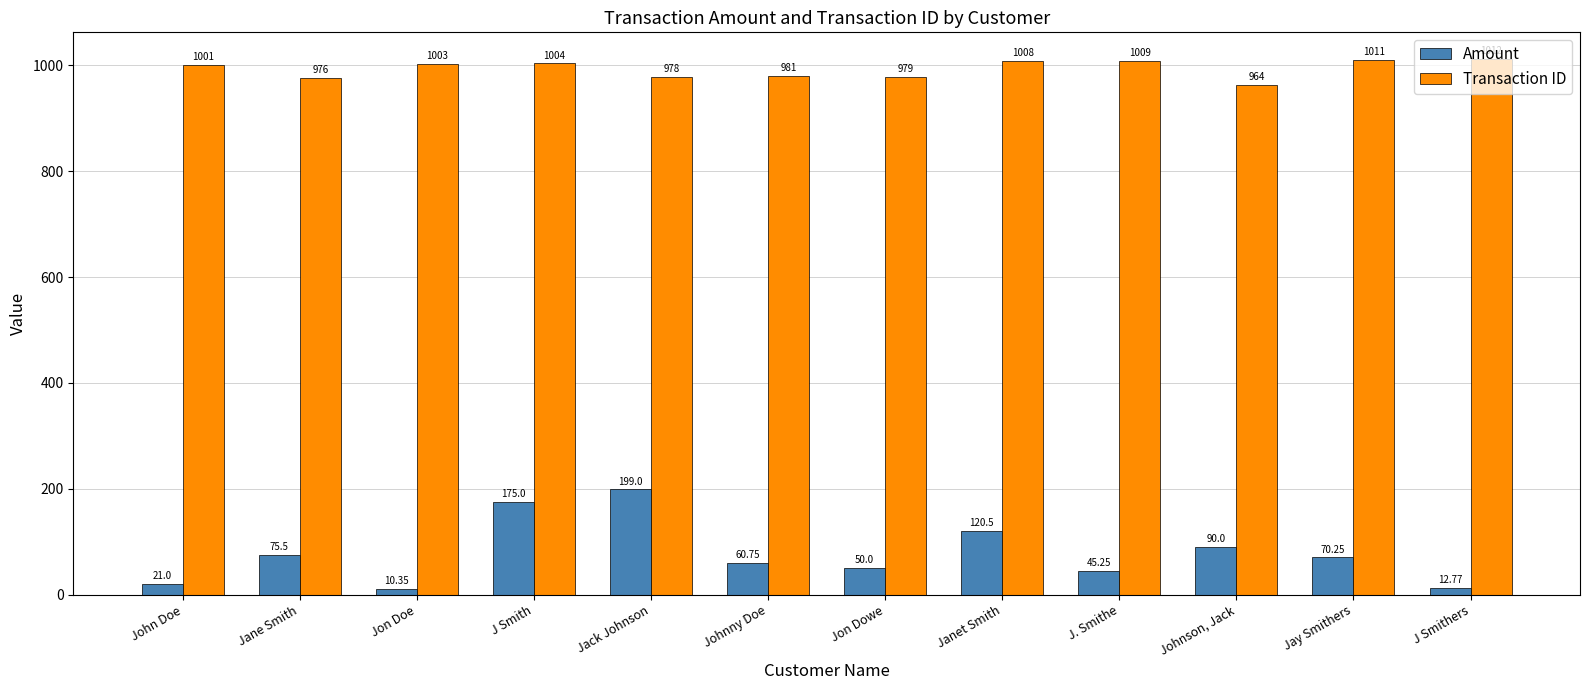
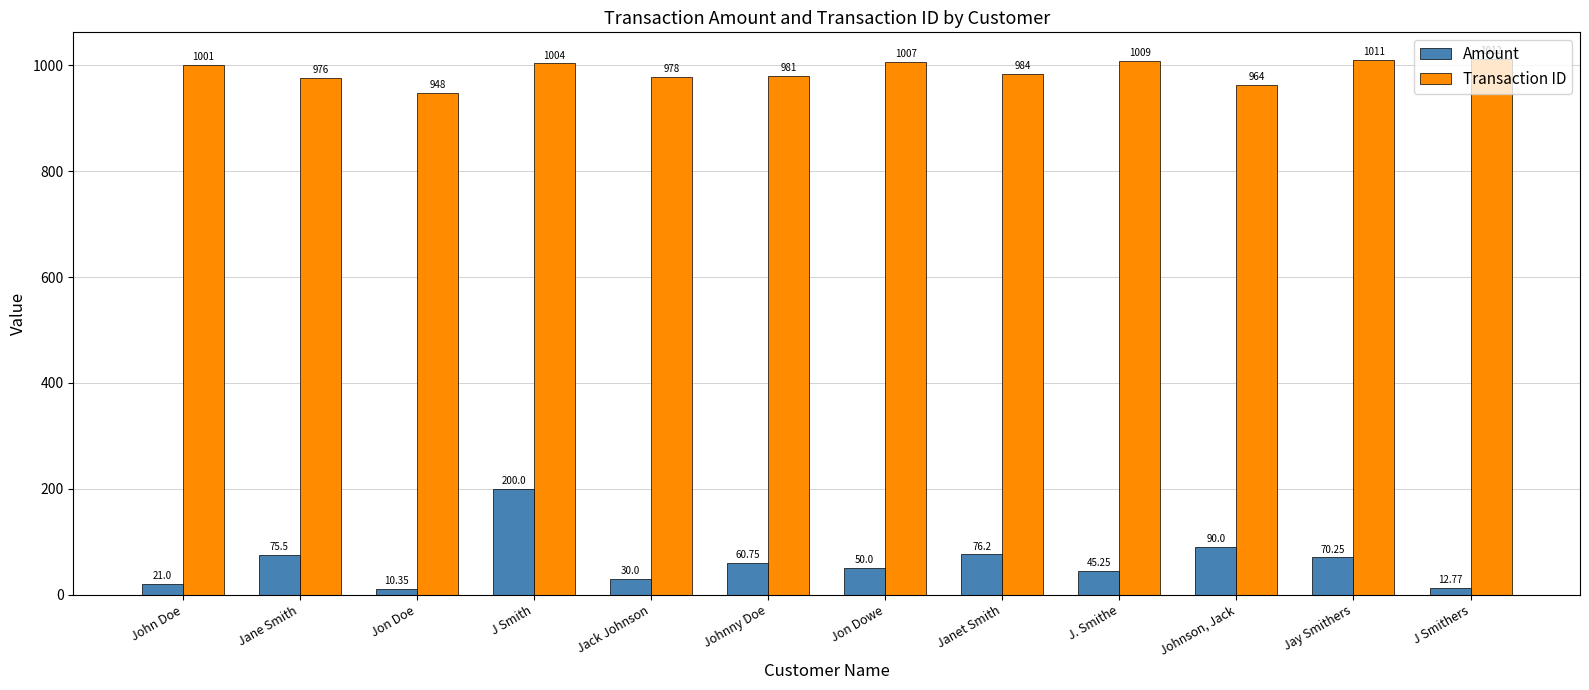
  {
    "Amount": {
      "John Doe": 21.0,
      "Jane Smith": 75.5,
      "Jon Doe": 10.35,
-     "J Smith": 175.0,
-     "Jack Johnson": 199.0,
+     "J Smith": 200.0,
+     "Jack Johnson": 30.0,
      "Johnny Doe": 60.75,
      "Jon Dowe": 50.0,
-     "Janet Smith": 120.5,
+     "Janet Smith": 76.2,
      "J. Smithe": 45.25,
      "Johnson, Jack": 90.0,
      "Jay Smithers": 70.25,
      "J Smithers": 12.77
    },
    "Transaction ID": {
      "John Doe": 1001,
      "Jane Smith": 976,
-     "Jon Doe": 1003,
+     "Jon Doe": 948,
      "J Smith": 1004,
      "Jack Johnson": 978,
      "Johnny Doe": 981,
-     "Jon Dowe": 979,
-     "Janet Smith": 1008,
+     "Jon Dowe": 1007,
+     "Janet Smith": 984,
      "J. Smithe": 1009,
      "Johnson, Jack": 964,
      "Jay Smithers": 1011
    }
  }
